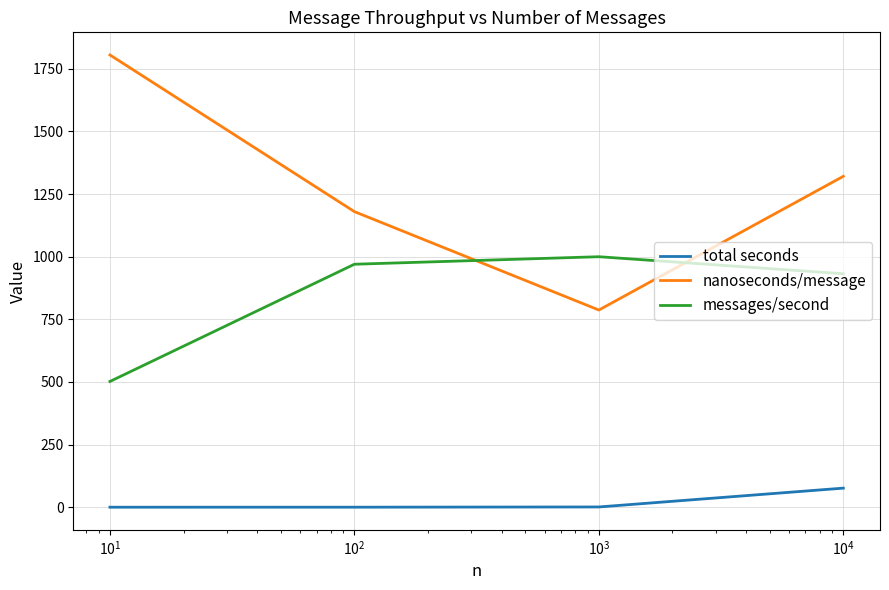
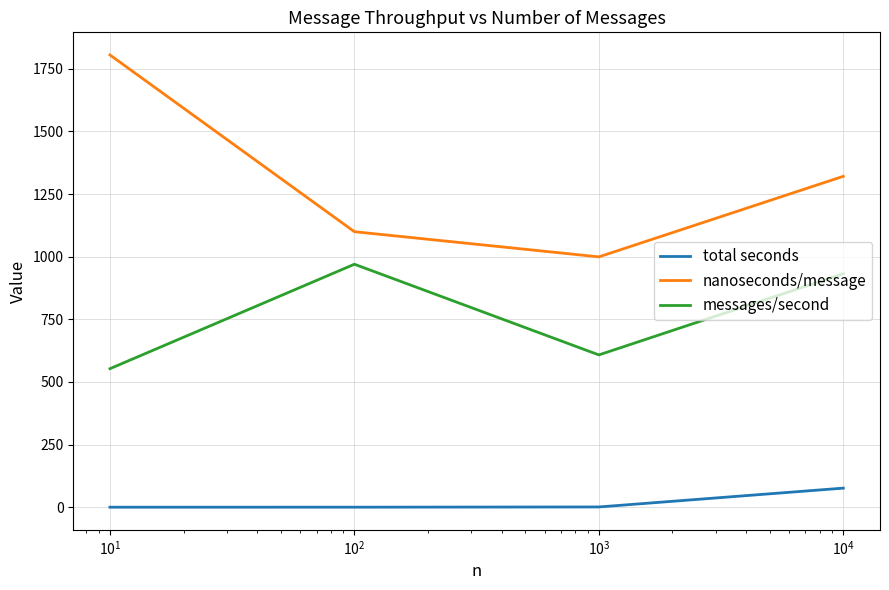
  {
    "total seconds": {
      "10^1": 0,
      "10^2": 0,
      "10^3": 0,
      "10^4": 80
    },
    "nanoseconds/message": {
      "10^1": 1810,
-     "10^2": 1180,
-     "10^3": 790,
+     "10^2": 1100,
+     "10^3": 1000,
      "10^4": 1320
    },
    "messages/second": {
-     "10^1": 500,
+     "10^1": 550,
      "10^2": 970,
-     "10^3": 1000
+     "10^3": 610
    }
  }
